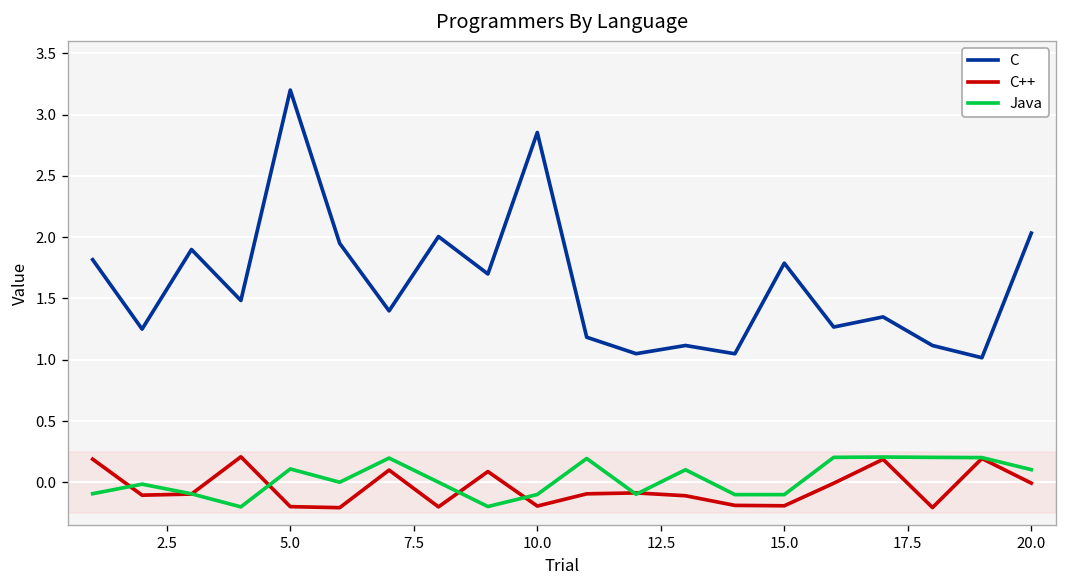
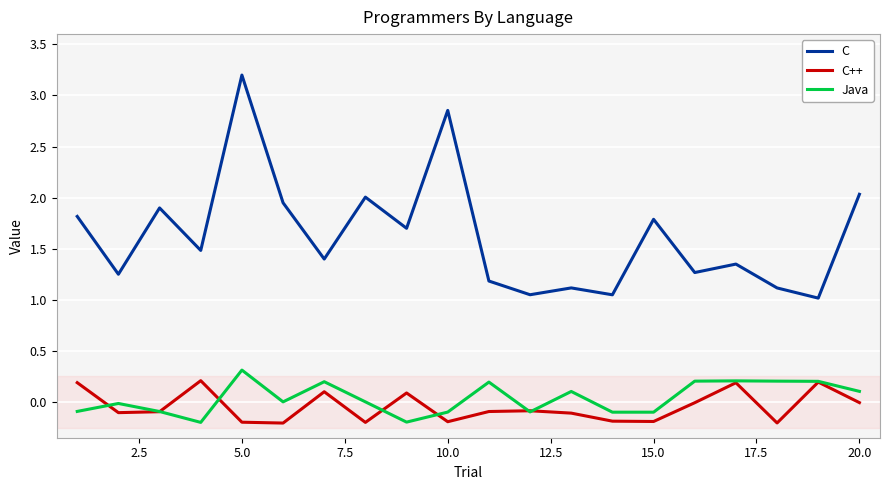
  {
    "C": {
      "5.0": 3.20,
      "10.0": 2.85,
      "15.0": 1.79,
      "20.0": 2.03
    },
    "C++": {
      "5.0": -0.20,
      "10.0": -0.19,
      "15.0": -0.19,
      "20.0": -0.01
    },
    "Java": {
-     "5.0": 0.11,
+     "5.0": 0.31,
      "10.0": -0.10,
      "15.0": -0.10,
      "20.0": 0.10
    }
  }
